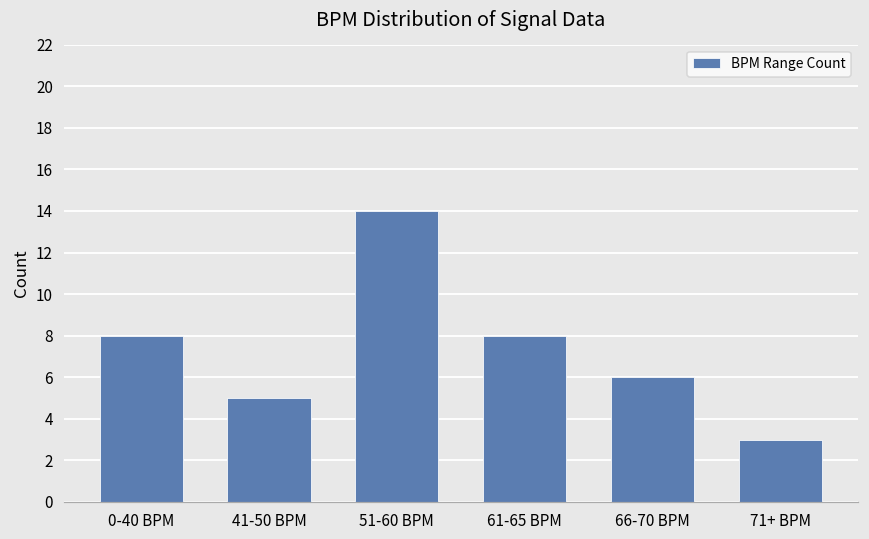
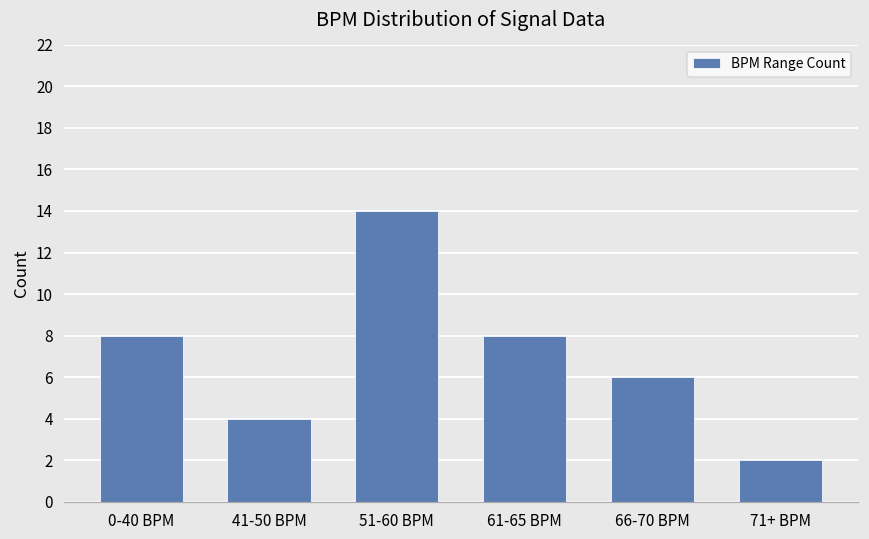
  {
    "0-40 BPM": 8,
-   "41-50 BPM": 5,
+   "41-50 BPM": 4,
    "51-60 BPM": 14,
    "61-65 BPM": 8,
    "66-70 BPM": 6,
-   "71+ BPM": 3
+   "71+ BPM": 2
  }
